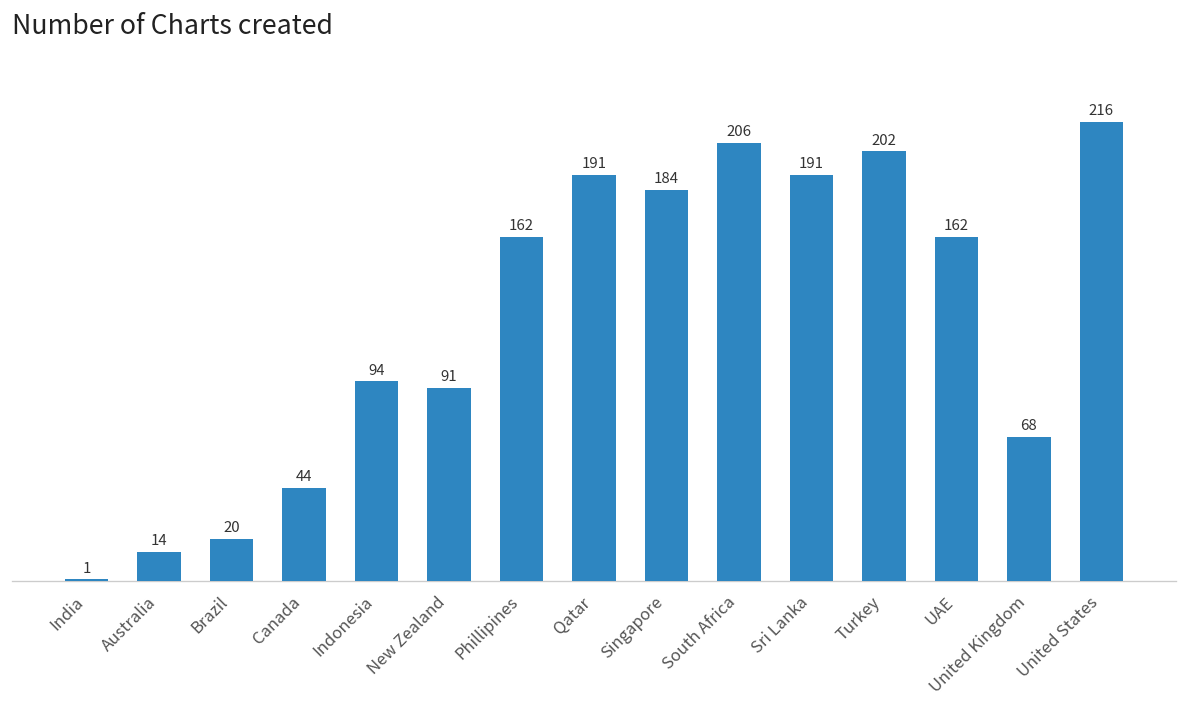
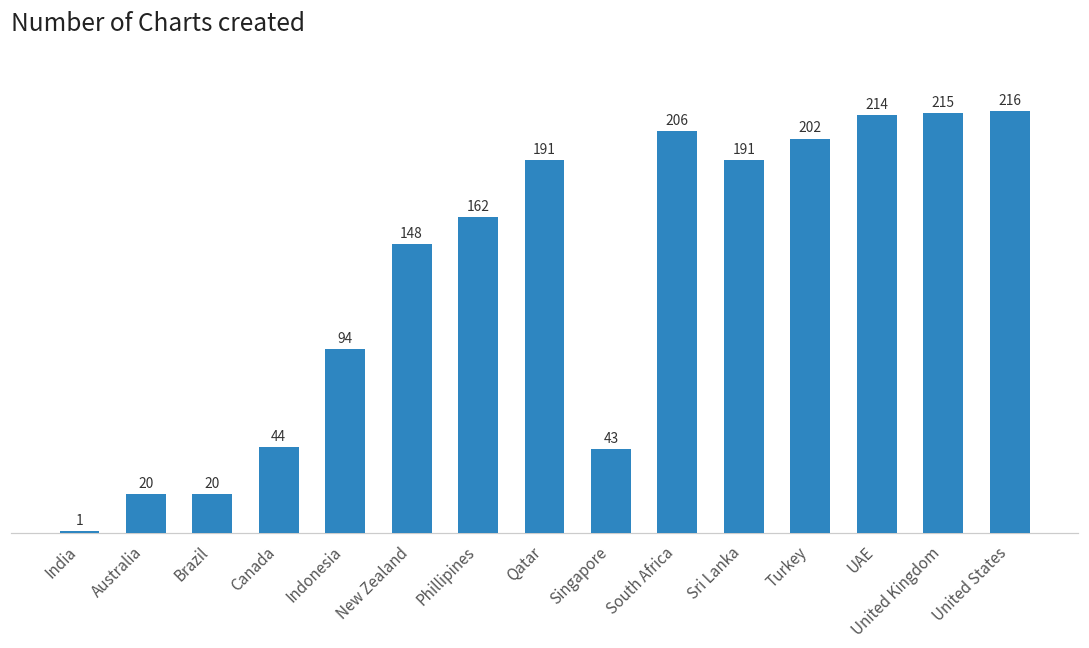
  {
    "India": 1,
-   "Australia": 14,
+   "Australia": 20,
    "Brazil": 20,
    "Canada": 44,
    "Indonesia": 94,
-   "New Zealand": 91,
+   "New Zealand": 148,
    "Phillipines": 162,
    "Qatar": 191,
-   "Singapore": 184,
+   "Singapore": 43,
    "South Africa": 206,
    "Sri Lanka": 191,
    "Turkey": 202,
-   "UAE": 162,
-   "United Kingdom": 68,
+   "UAE": 214,
+   "United Kingdom": 215,
    "United States": 216
  }
